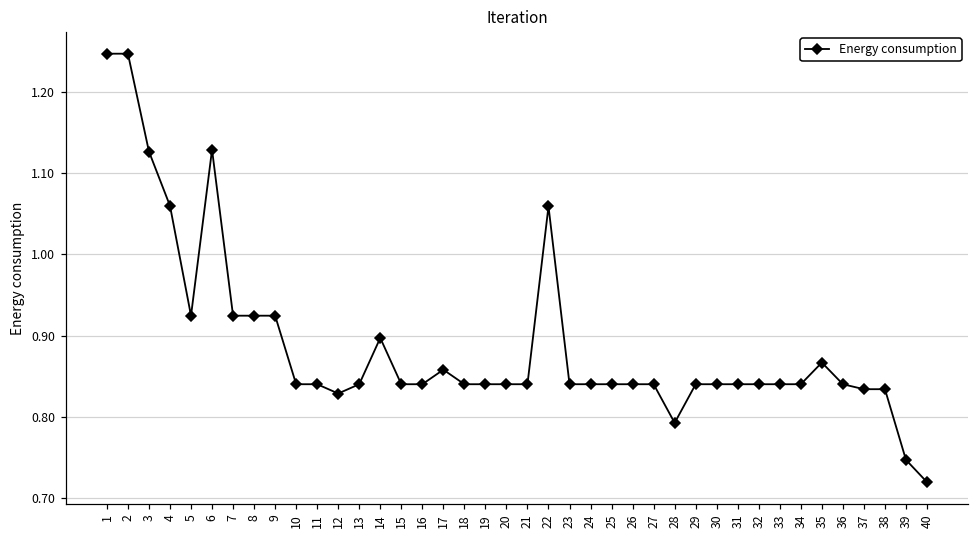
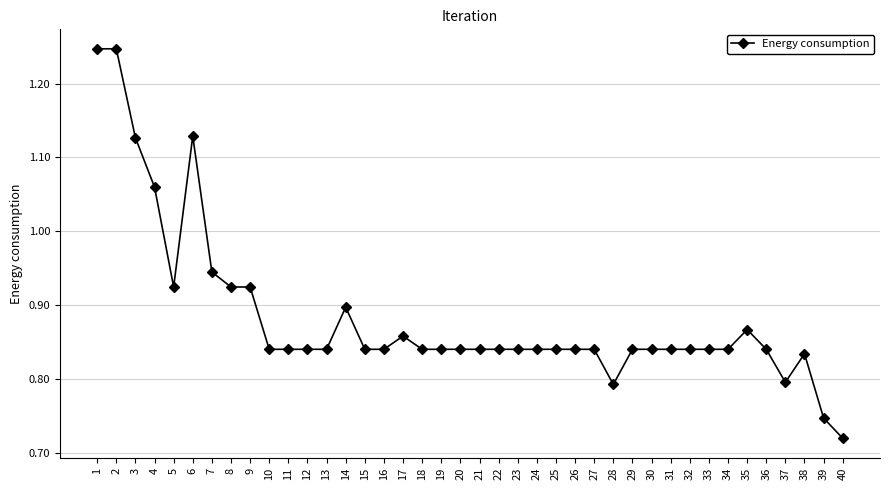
  {
    "1": 1.25,
    "2": 1.25,
    "3": 1.13,
    "4": 1.06,
    "5": 0.92,
    "6": 1.13,
-   "7": 0.92,
+   "7": 0.94,
    "8": 0.92,
    "9": 0.92,
    "10": 0.84,
    "11": 0.84,
-   "12": 0.83,
+   "12": 0.84,
    "13": 0.84,
    "14": 0.90,
    "15": 0.84,
    "16": 0.84,
    "17": 0.86,
    "18": 0.84,
    "19": 0.84,
    "20": 0.84,
    "21": 0.84,
-   "22": 1.06,
+   "22": 0.84,
    "23": 0.84,
    "24": 0.84,
    "25": 0.84,
    "26": 0.84,
    "27": 0.84,
    "28": 0.79,
    "29": 0.84,
    "30": 0.84,
    "31": 0.84,
    "32": 0.84,
    "33": 0.84,
    "34": 0.84,
    "35": 0.87,
    "36": 0.84,
-   "37": 0.83,
+   "37": 0.80,
    "38": 0.83,
    "39": 0.75,
    "40": 0.72
  }
